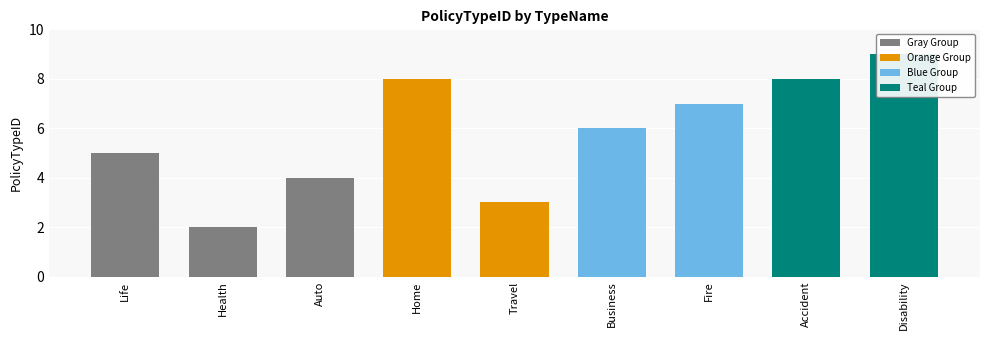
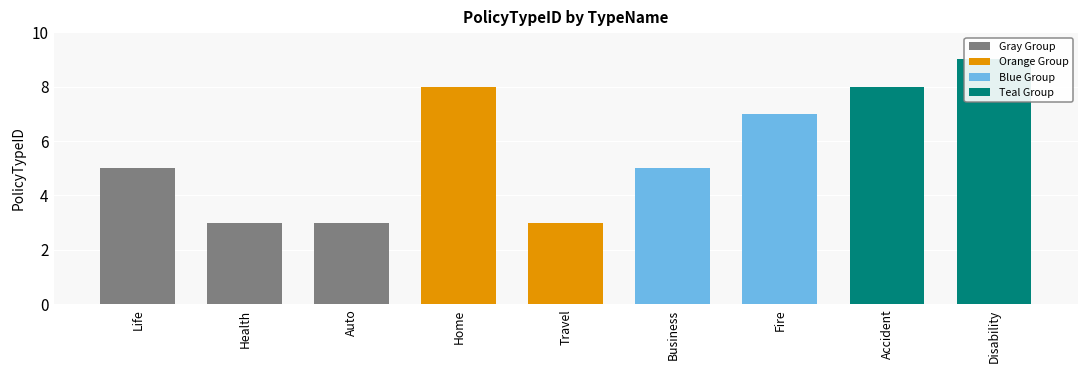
  {
    "Life": 5,
-   "Health": 2,
-   "Auto": 4,
+   "Health": 3,
+   "Auto": 3,
    "Home": 8,
    "Travel": 3,
-   "Business": 6,
+   "Business": 5,
    "Fire": 7,
    "Accident": 8
  }
